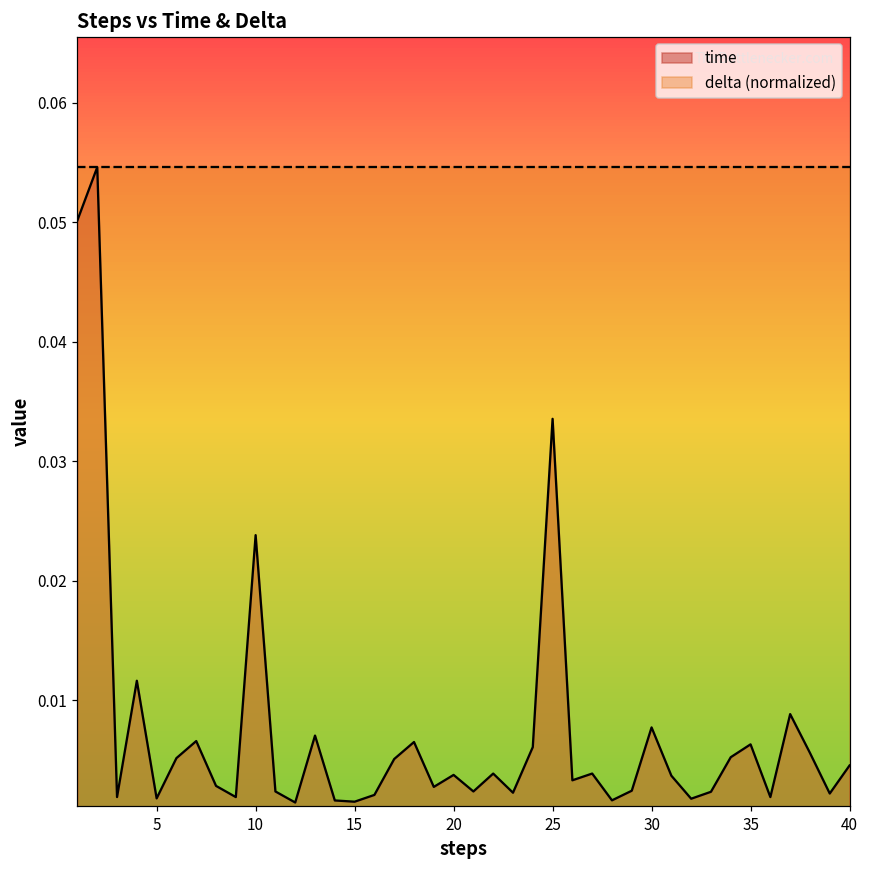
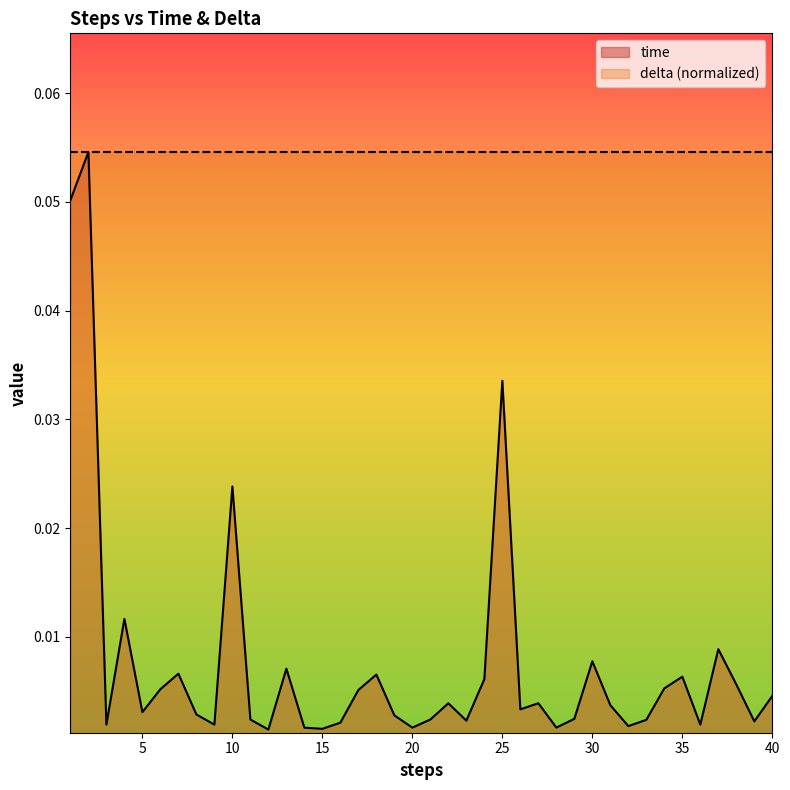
  {
    "time": {
-     "5": 0.0018,
+     "5": 0.0031,
      "10": 0.0238,
      "15": 0.0015,
-     "20": 0.0038,
+     "20": 0.0016,
      "25": 0.0336,
      "30": 0.0077,
      "35": 0.0063,
      "40": 0.0046
    },
    "delta (normalized)": {
      "5": 0.0546,
      "10": 0.0546,
      "15": 0.0546,
      "20": 0.0546,
      "25": 0.0546,
      "30": 0.0546,
      "35": 0.0546,
      "40": 0.0546
    }
  }
